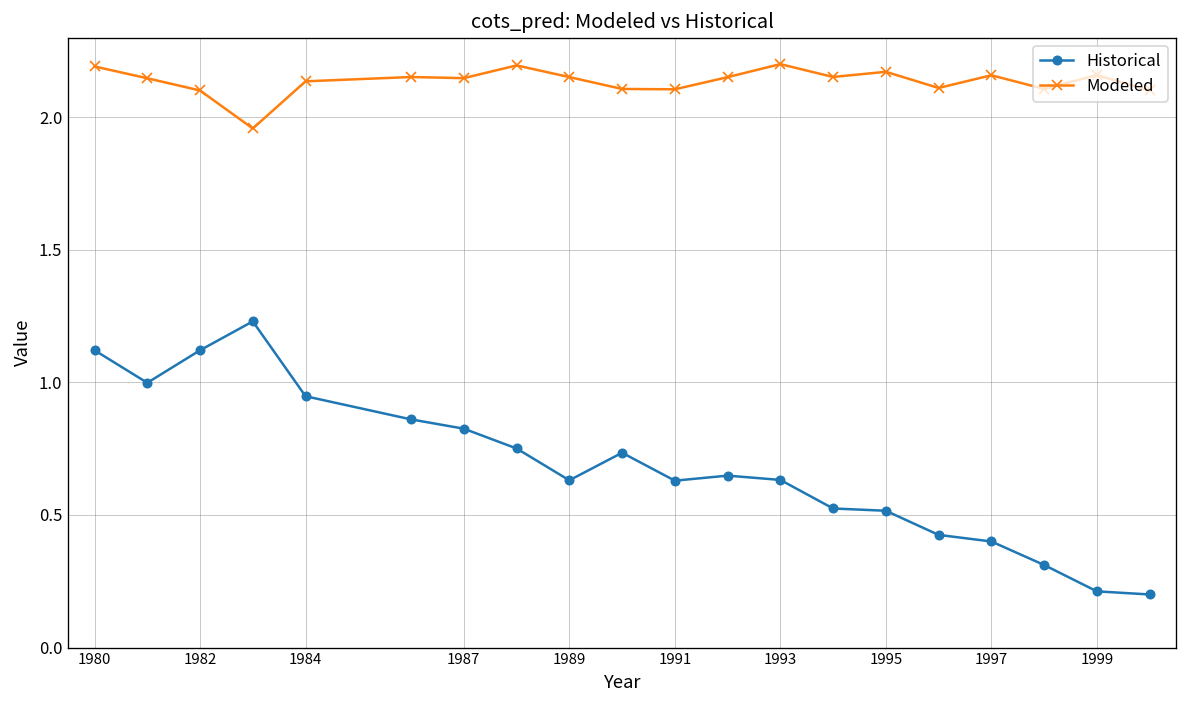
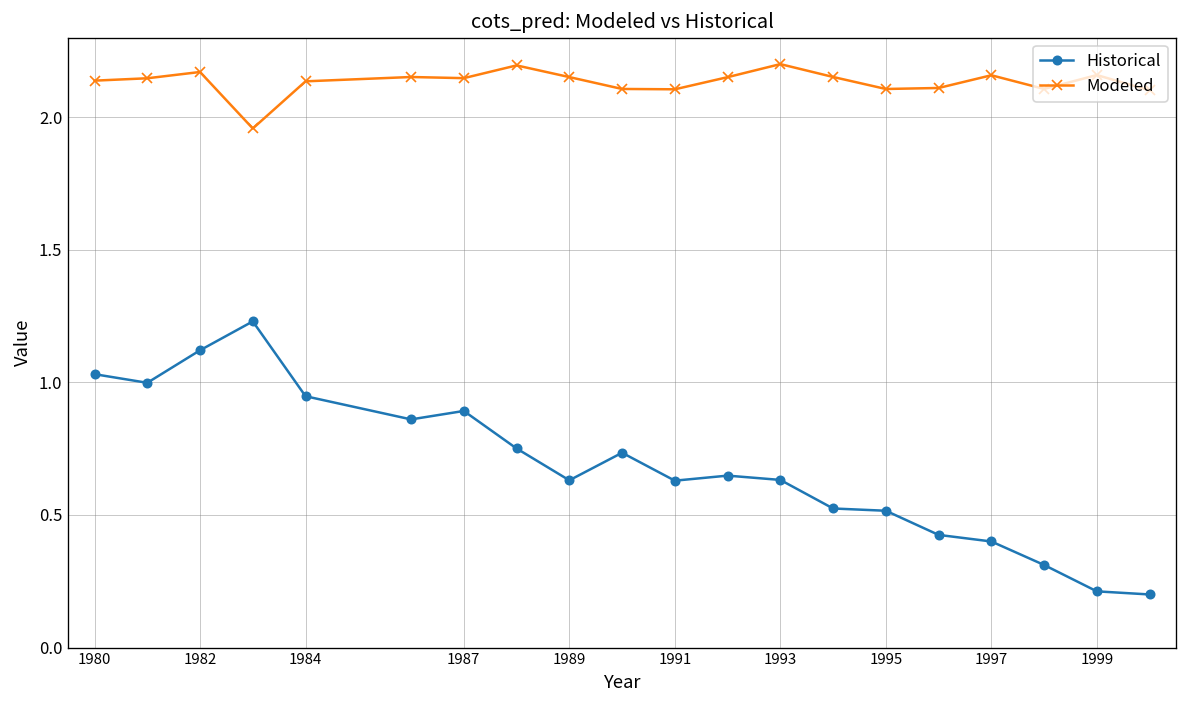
  {
    "Historical": {
-     "1980": 1.12,
+     "1980": 1.03,
      "1982": 1.12,
      "1984": 0.95,
-     "1987": 0.83,
+     "1987": 0.89,
      "1989": 0.63,
      "1991": 0.63,
      "1993": 0.63,
      "1995": 0.52,
      "1997": 0.40,
      "1999": 0.21
    },
    "Modeled": {
-     "1980": 2.19,
-     "1982": 2.10,
+     "1980": 2.14,
+     "1982": 2.17,
      "1984": 2.14,
      "1987": 2.15,
      "1989": 2.15,
      "1991": 2.11,
      "1993": 2.20,
-     "1995": 2.17,
+     "1995": 2.11,
      "1997": 2.16
    }
  }
